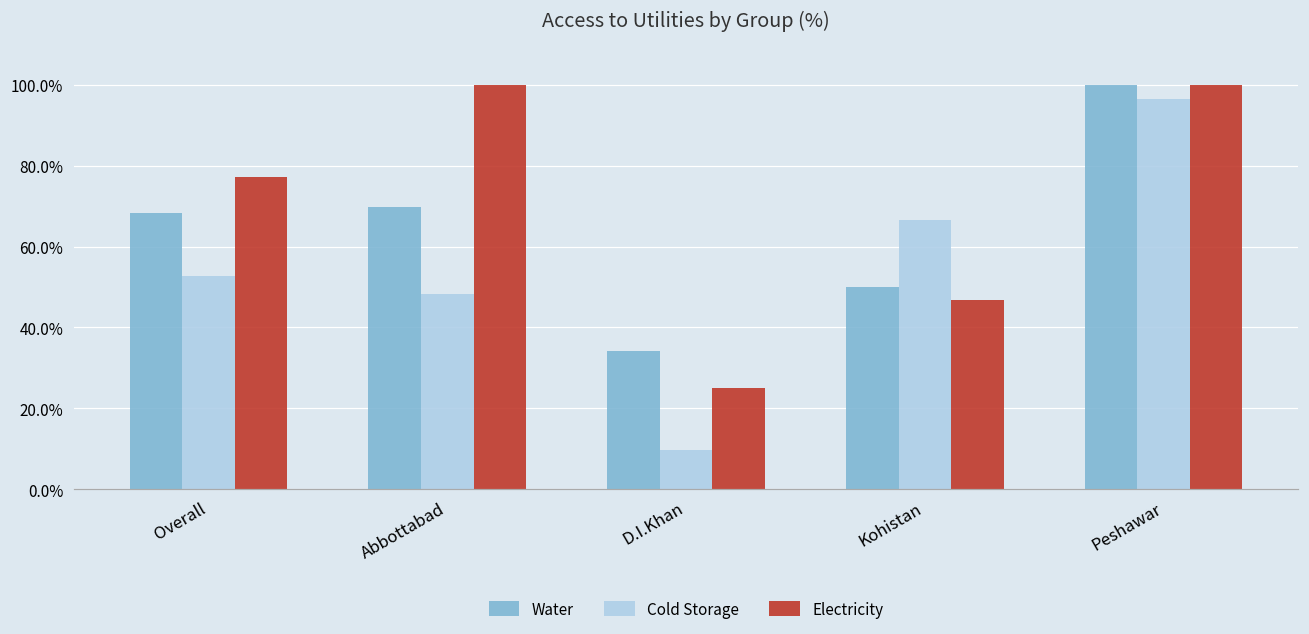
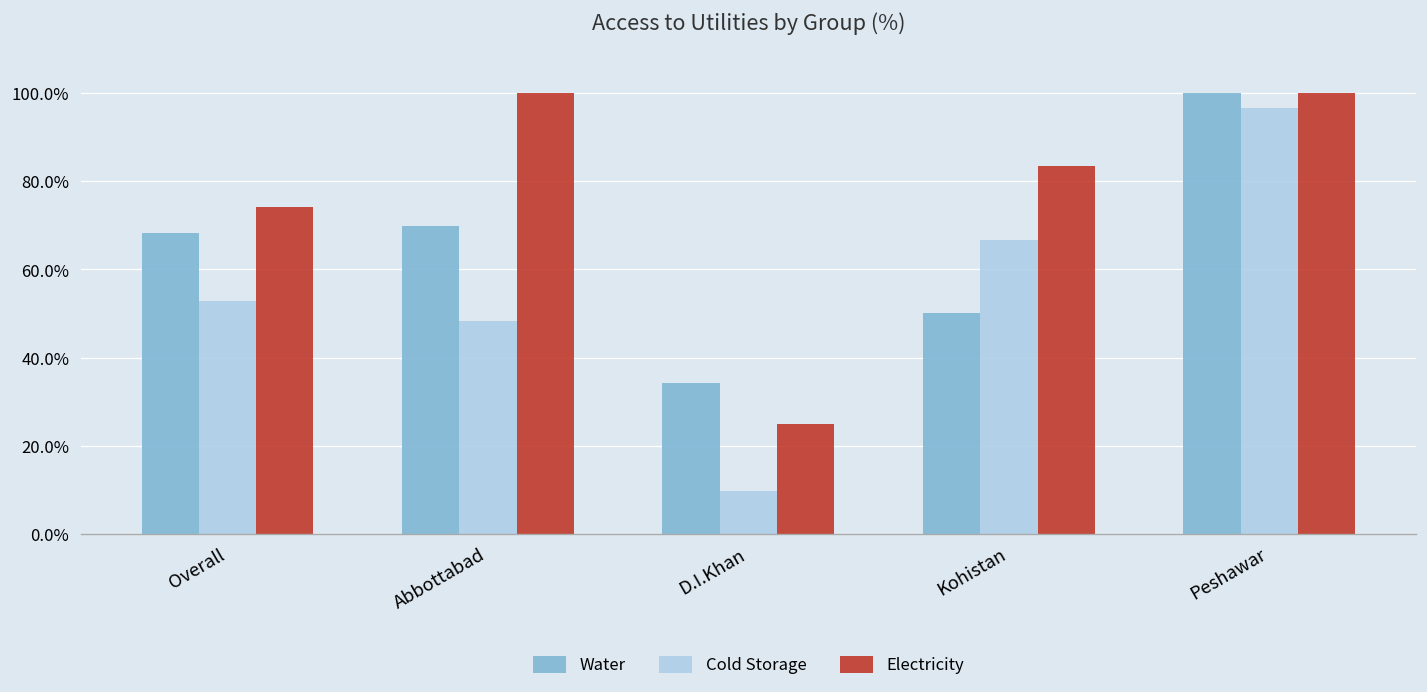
  {
    "Electricity": {
-     "Overall": "77%",
+     "Overall": "74%",
      "Abbottabad": "100%",
      "D.I.Khan": "25%",
-     "Kohistan": "47%",
+     "Kohistan": "83%",
      "Peshawar": "100%"
    }
  }
